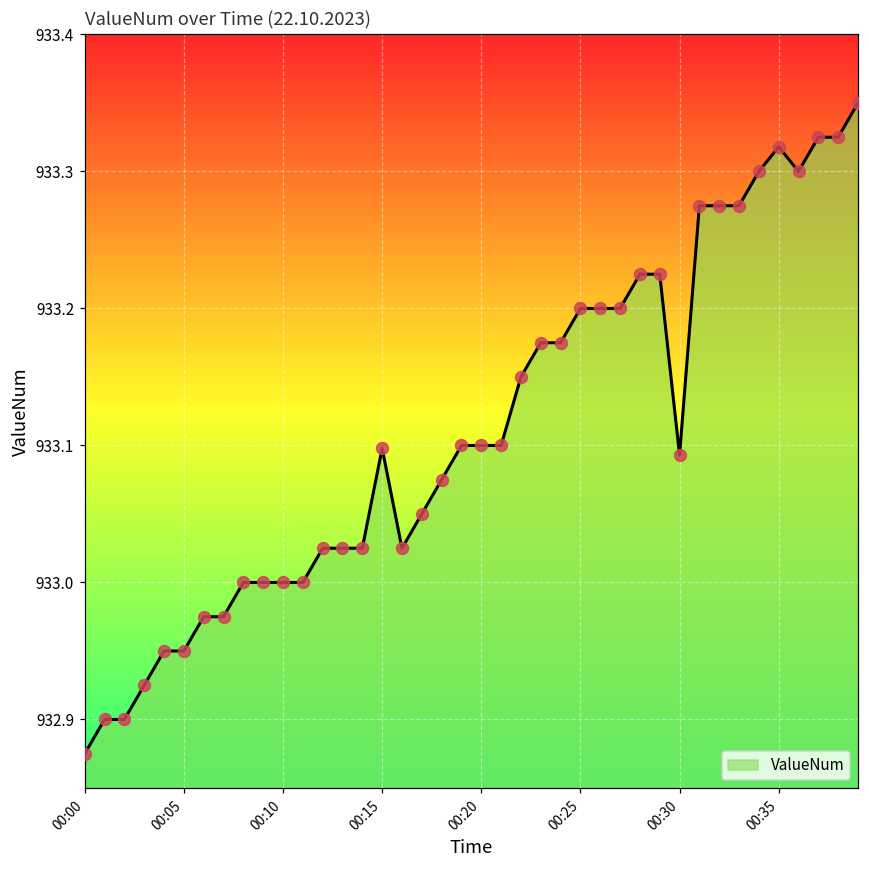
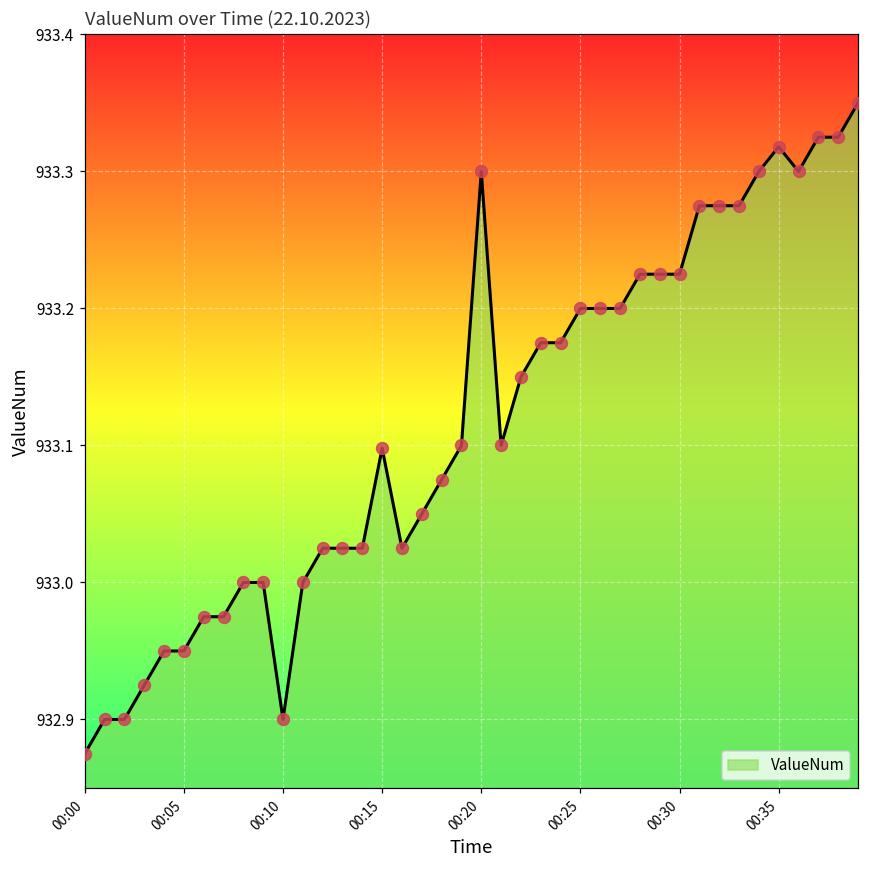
  {
    "00:00": 932.875,
    "00:05": 932.950,
-   "00:10": 933.0,
+   "00:10": 932.9,
    "00:15": 933.098,
-   "00:20": 933.1,
+   "00:20": 933.3,
    "00:25": 933.200,
-   "00:30": 933.093,
+   "00:30": 933.225,
    "00:35": 933.318
  }
